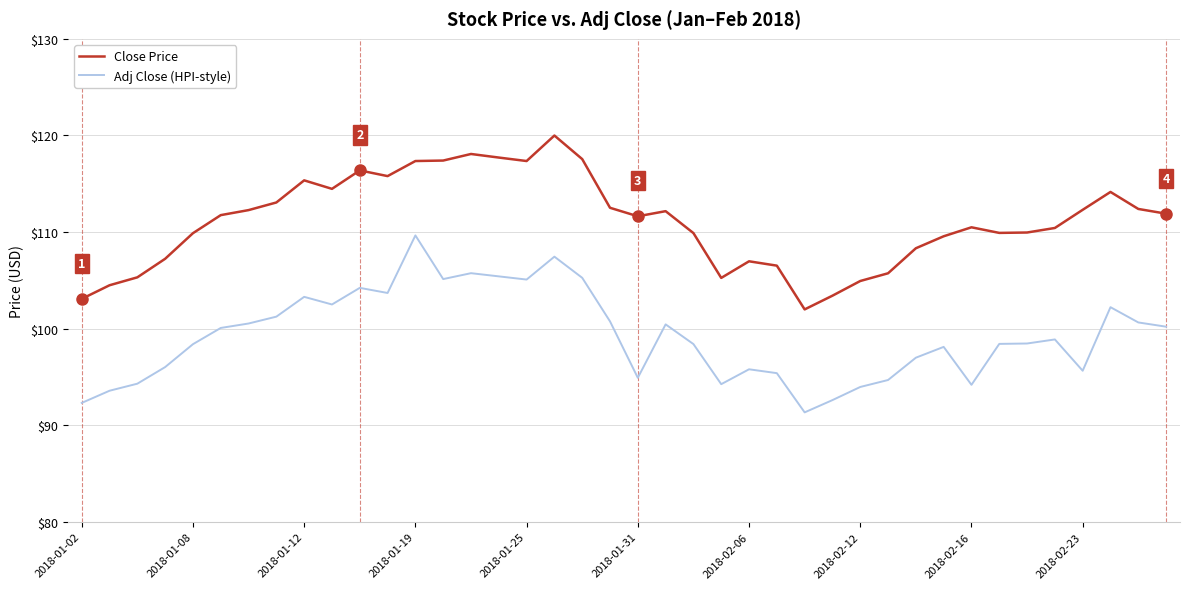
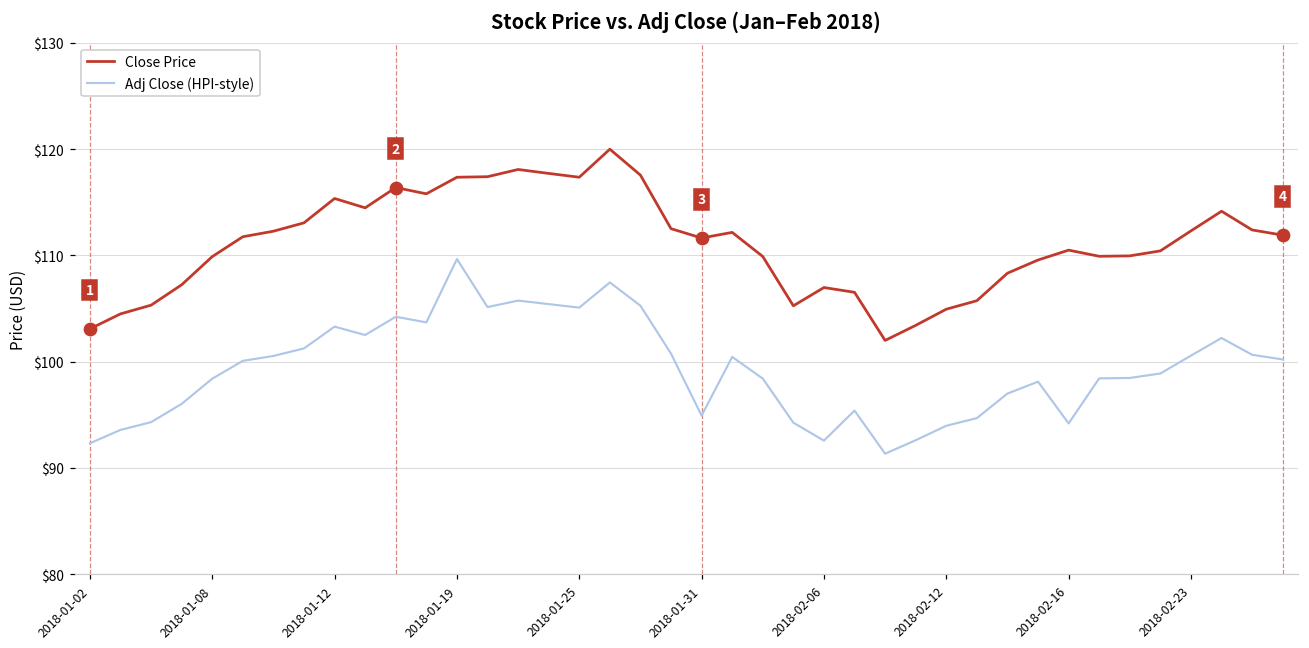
  {
    "Adj Close (HPI-style)": {
      "2018-01-02": "$92",
      "2018-01-08": "$98",
      "2018-01-12": "$103",
      "2018-01-19": "$110",
      "2018-01-25": "$105",
      "2018-01-31": "$95",
-     "2018-02-06": "$96",
+     "2018-02-06": "$93",
      "2018-02-12": "$94",
      "2018-02-16": "$94",
-     "2018-02-23": "$96"
+     "2018-02-23": "$101"
    }
  }
